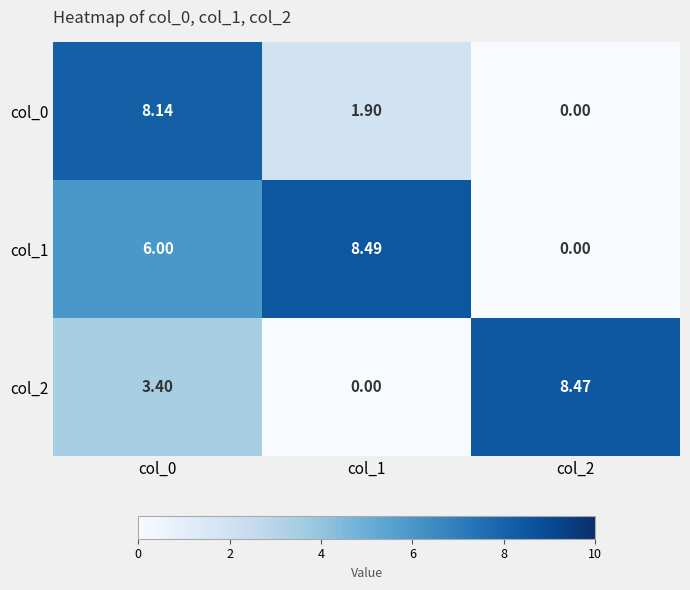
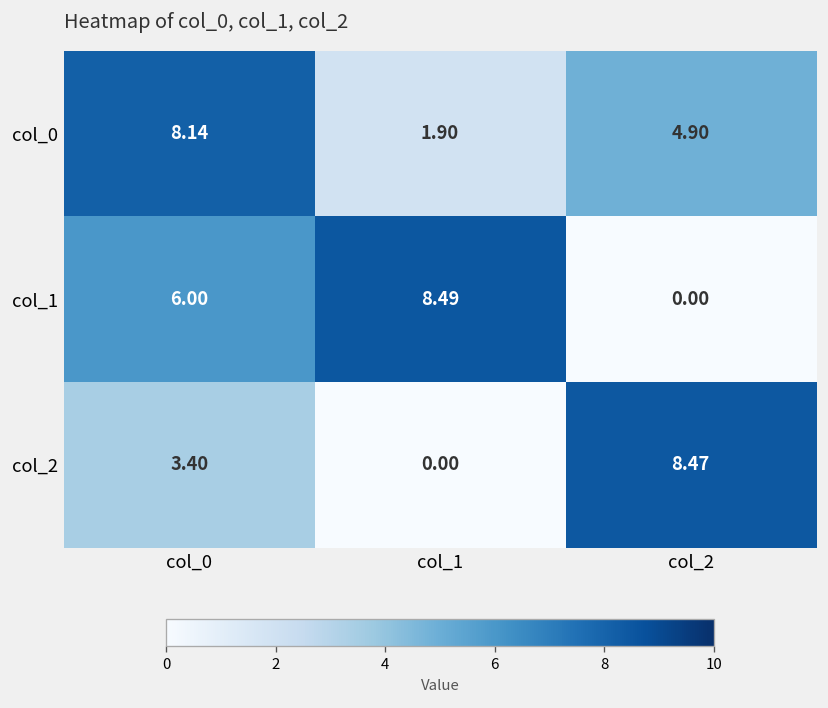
  {
    "col_0": {
      "col_0": 8.14,
      "col_1": 1.90,
-     "col_2": 0.00
+     "col_2": 4.90
    },
    "col_1": {
      "col_0": 6.00,
      "col_1": 8.49,
      "col_2": 0.00
    },
    "col_2": {
      "col_0": 3.40,
      "col_1": 0.00,
      "col_2": 8.47
    }
  }
